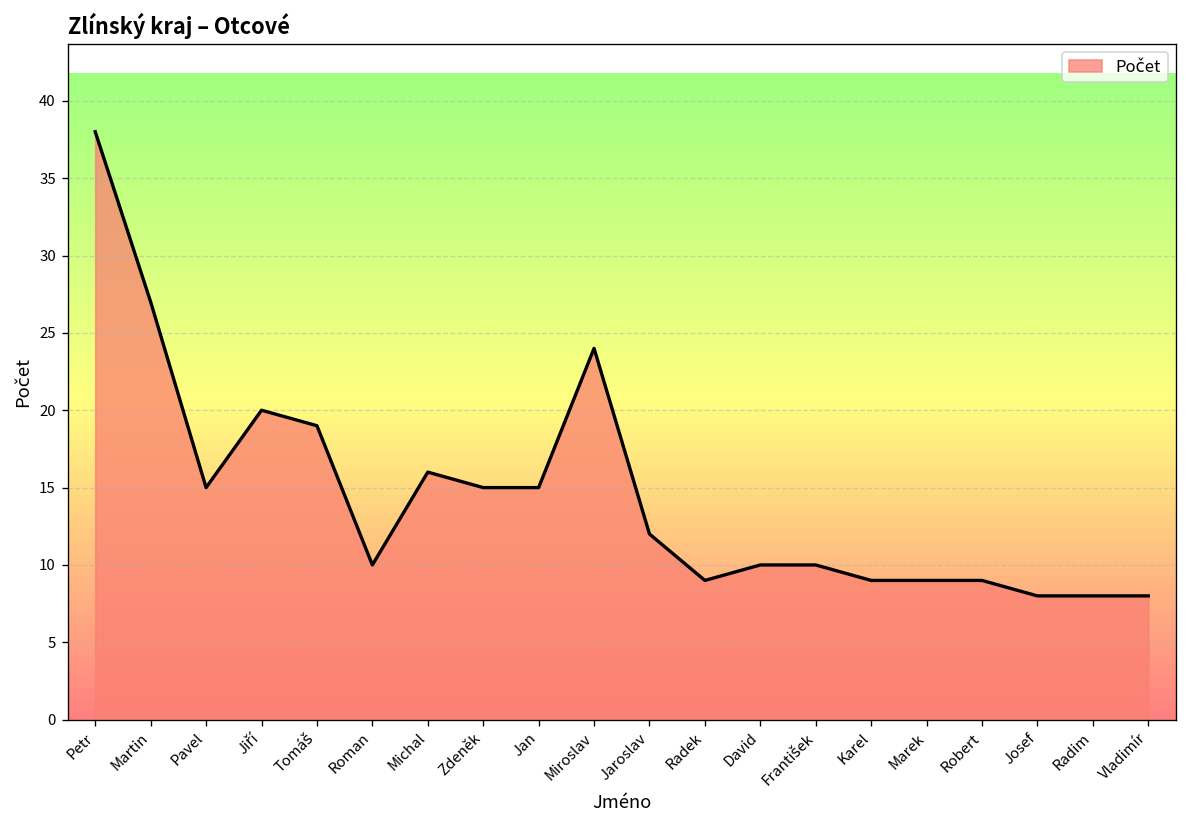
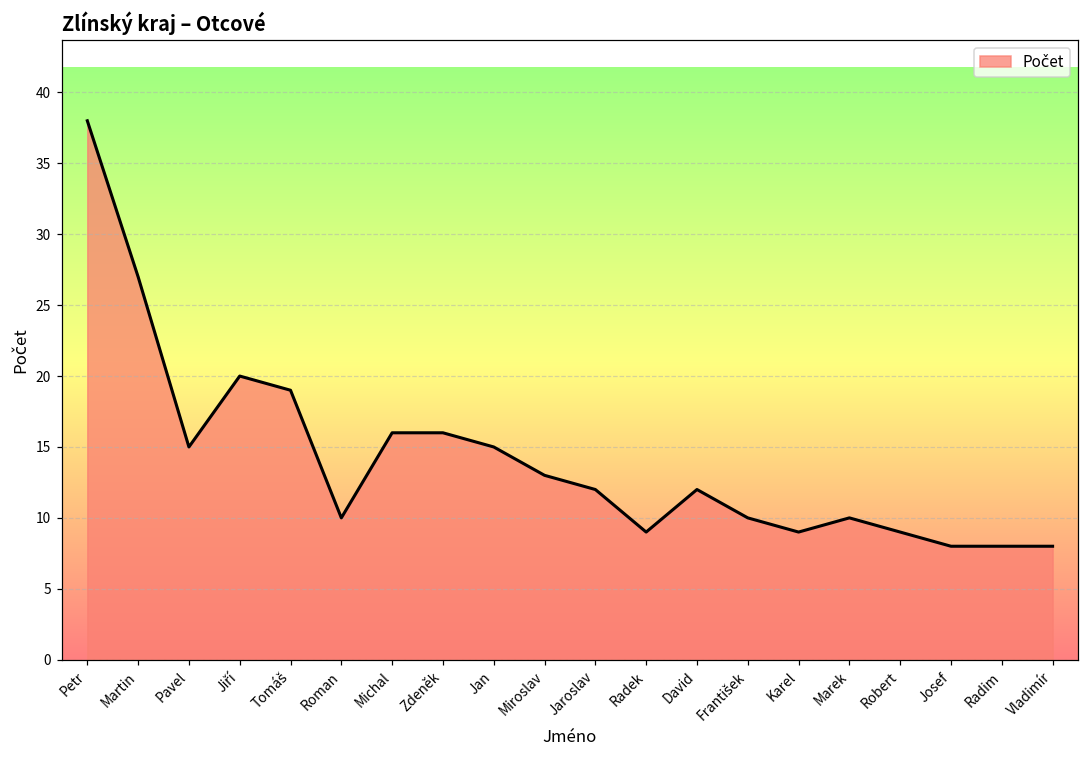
  {
    "Petr": 38,
    "Martin": 27,
    "Pavel": 15,
    "Jiří": 20,
    "Tomáš": 19,
    "Roman": 10,
    "Michal": 16,
-   "Zdeněk": 15,
+   "Zdeněk": 16,
    "Jan": 15,
-   "Miroslav": 24,
+   "Miroslav": 13,
    "Jaroslav": 12,
    "Radek": 9,
-   "David": 10,
+   "David": 12,
    "František": 10,
    "Karel": 9,
-   "Marek": 9,
+   "Marek": 10,
    "Robert": 9,
    "Josef": 8,
    "Radim": 8,
    "Vladimír": 8
  }
